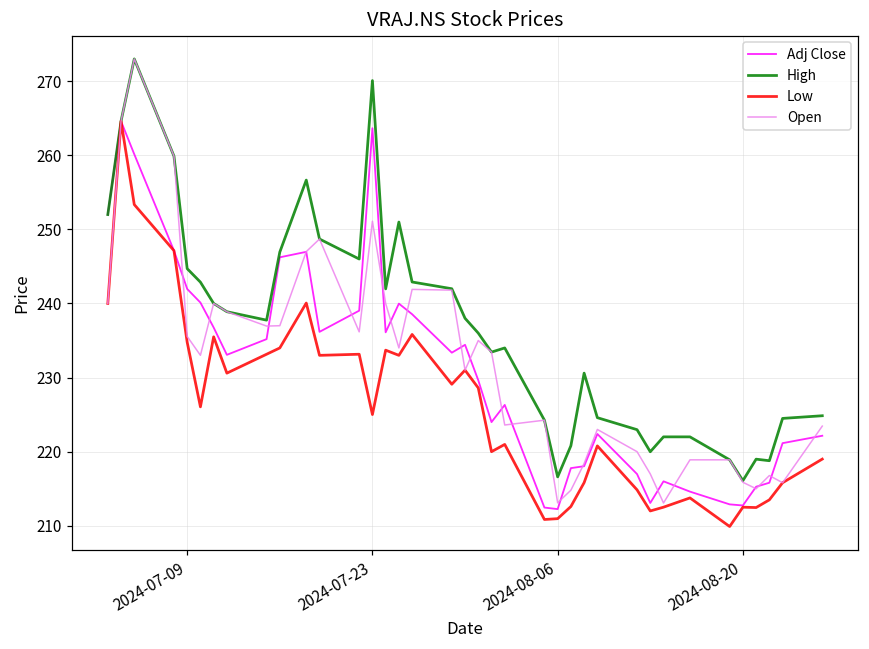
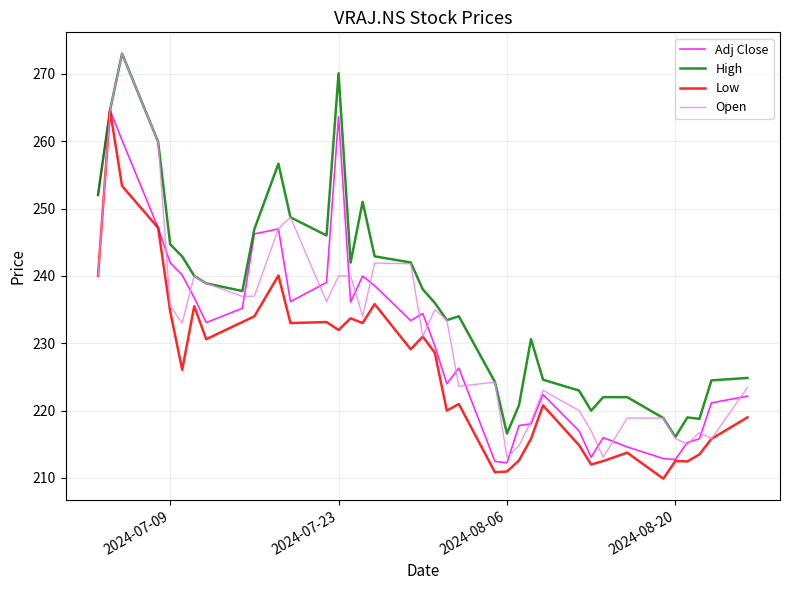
  {
    "Adj Close": {
      "2024-07-09": 242,
      "2024-07-23": 264,
      "2024-08-06": 212
    },
    "High": {
      "2024-07-09": 245,
      "2024-07-23": 270,
      "2024-08-06": 217
    },
    "Low": {
      "2024-07-09": 235,
-     "2024-07-23": 225,
+     "2024-07-23": 232,
      "2024-08-06": 211
    },
    "Open": {
      "2024-07-09": 236,
-     "2024-07-23": 251,
+     "2024-07-23": 240,
      "2024-08-06": 213
    }
  }
